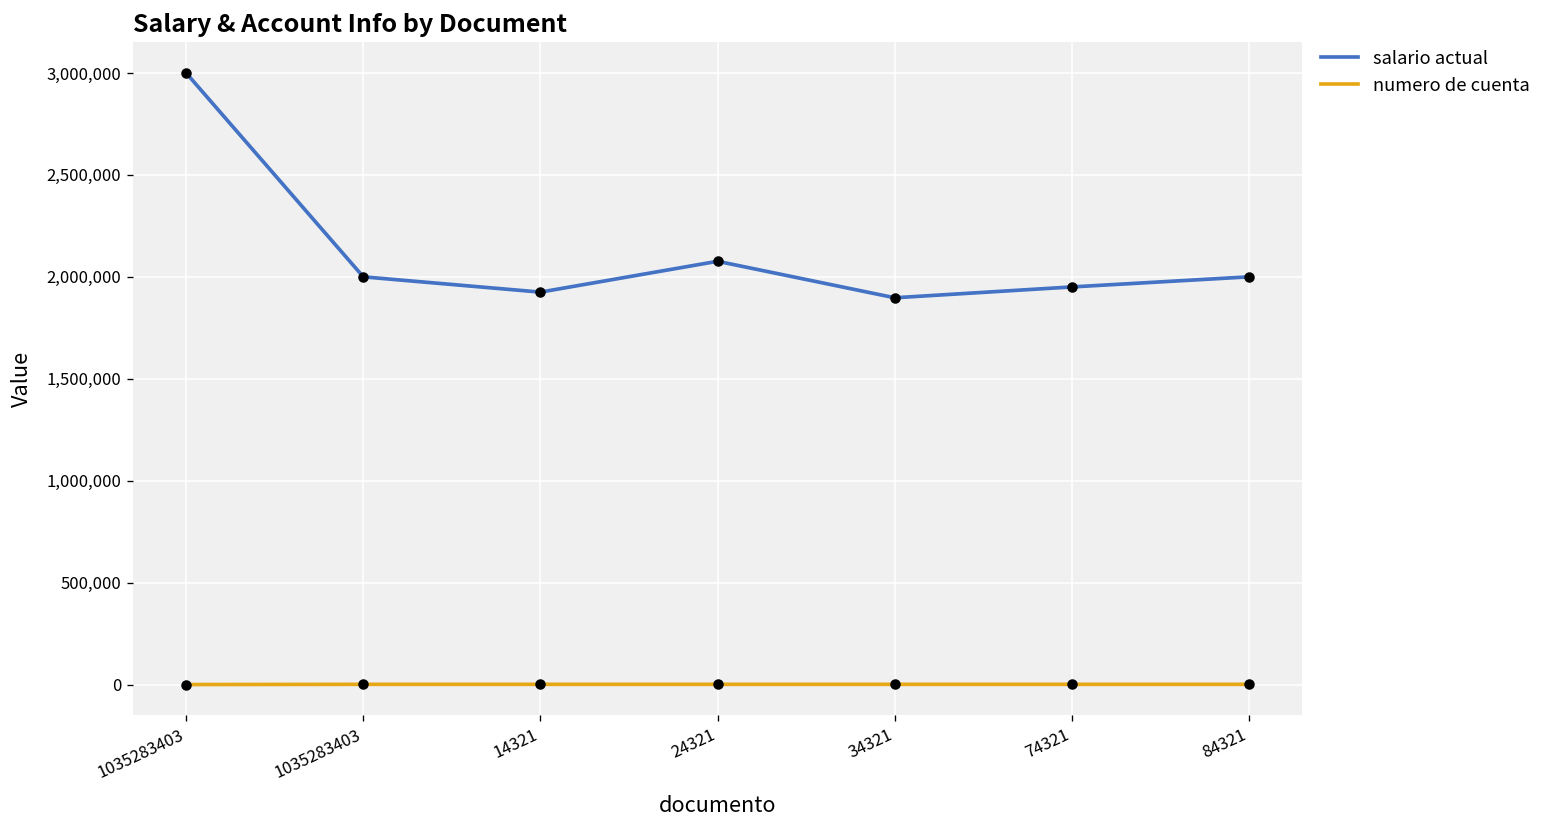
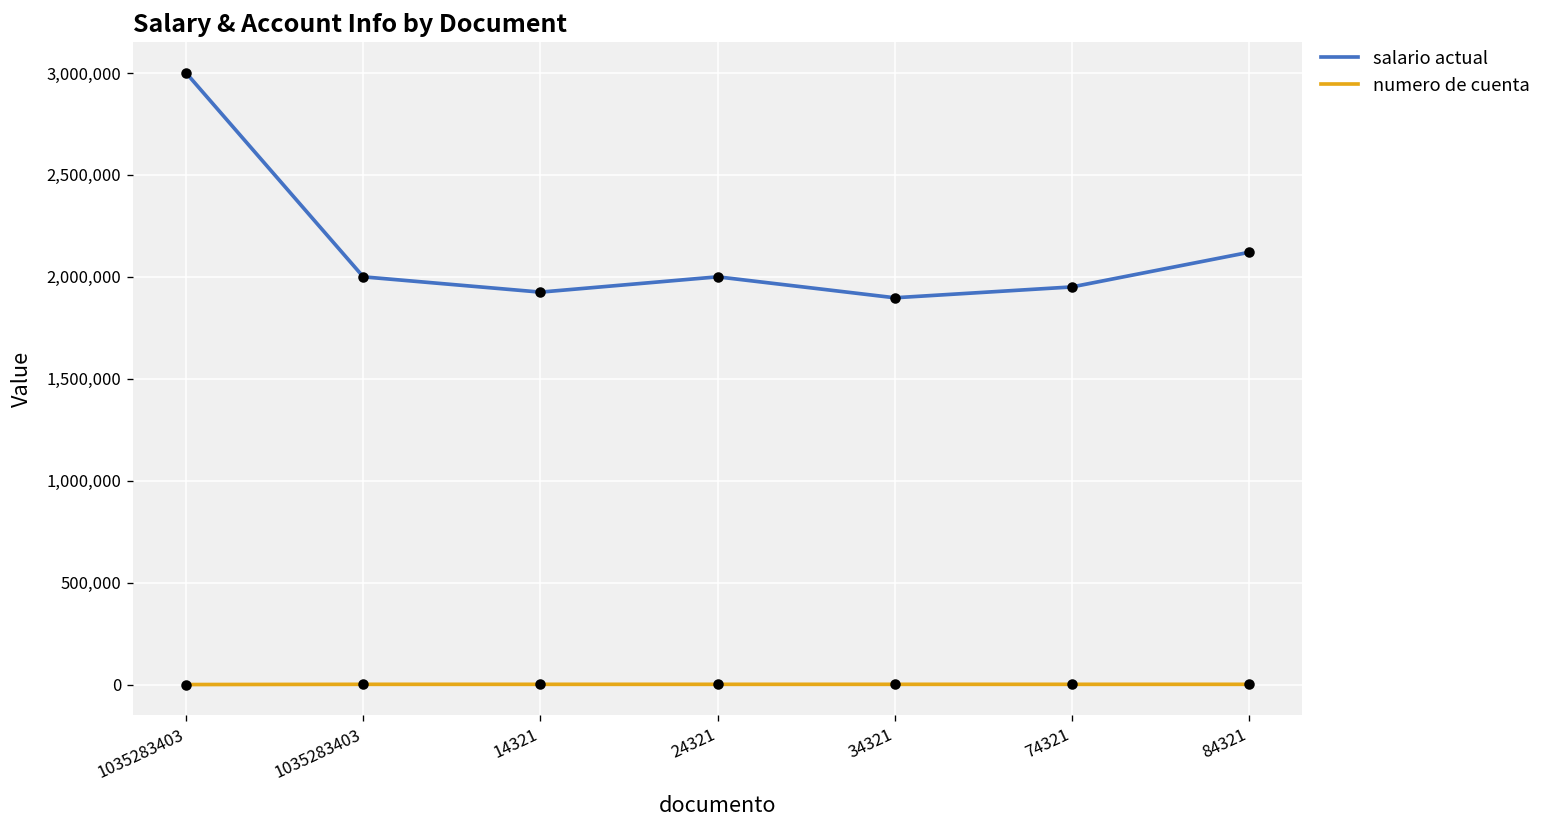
  {
    "salario actual": {
      "14321": "1,930,000",
-     "24321": "2,080,000",
+     "24321": "2,000,000",
      "34321": "1,900,000",
      "74321": "1,950,000",
-     "84321": "2,000,000"
+     "84321": "2,120,000"
    },
    "numero de cuenta": {
      "14321": "0",
      "24321": "0",
      "34321": "0",
      "74321": "0",
      "84321": "0"
    }
  }
